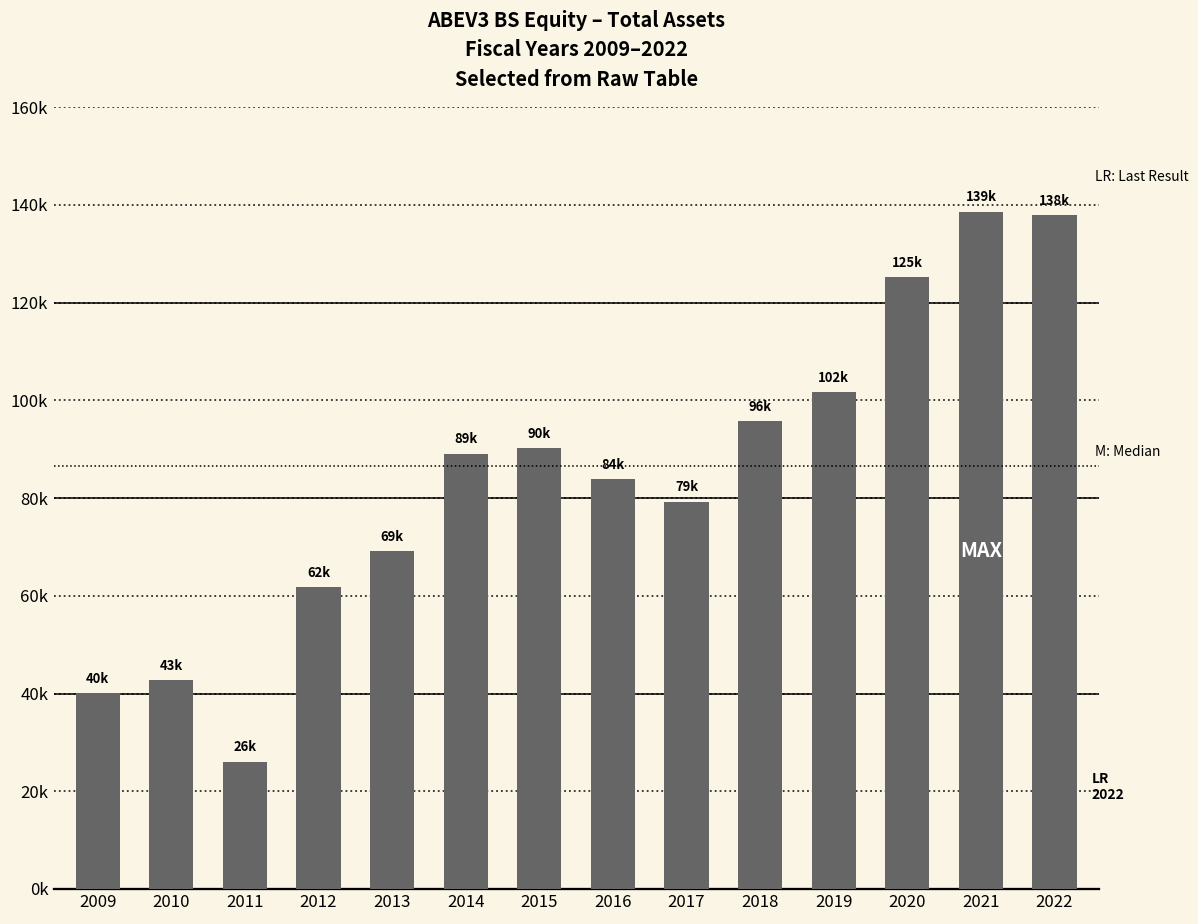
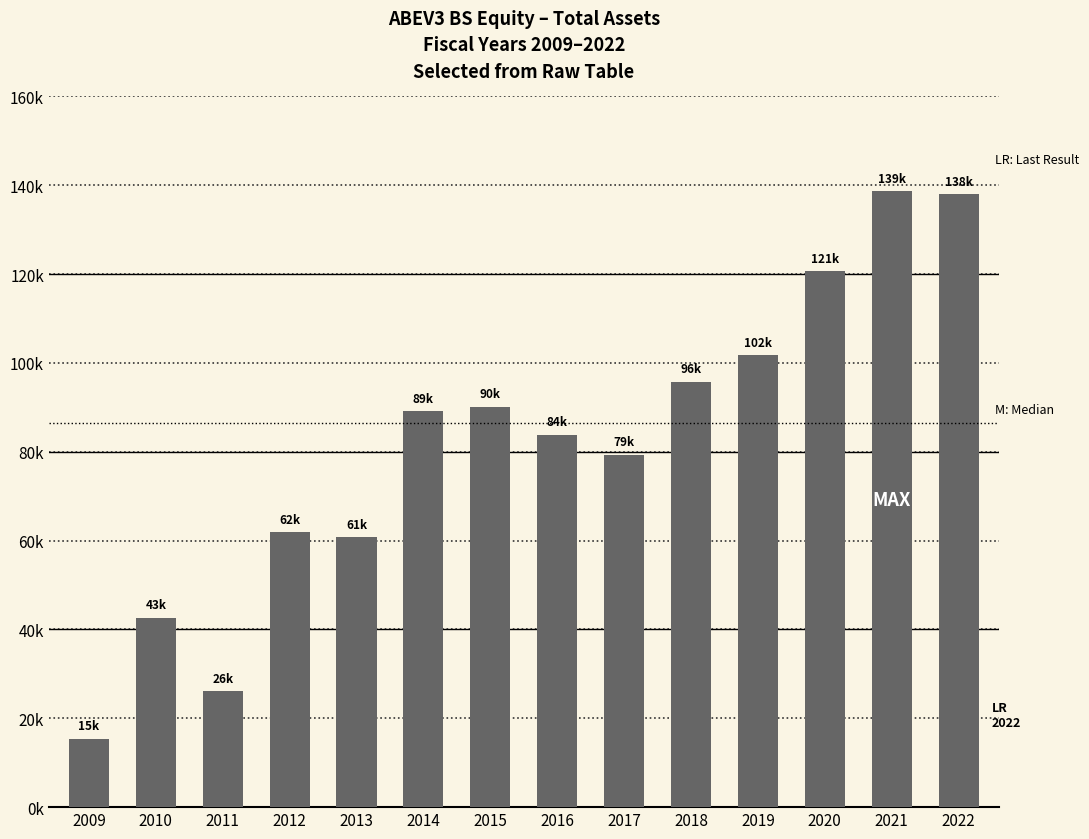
  {
-   "2009": "40k",
+   "2009": "15k",
    "2010": "43k",
    "2011": "26k",
    "2012": "62k",
-   "2013": "69k",
+   "2013": "61k",
    "2014": "89k",
    "2015": "90k",
    "2016": "84k",
    "2017": "79k",
    "2018": "96k",
    "2019": "102k",
-   "2020": "125k",
+   "2020": "121k",
    "2021": "139k",
    "2022": "138k"
  }
